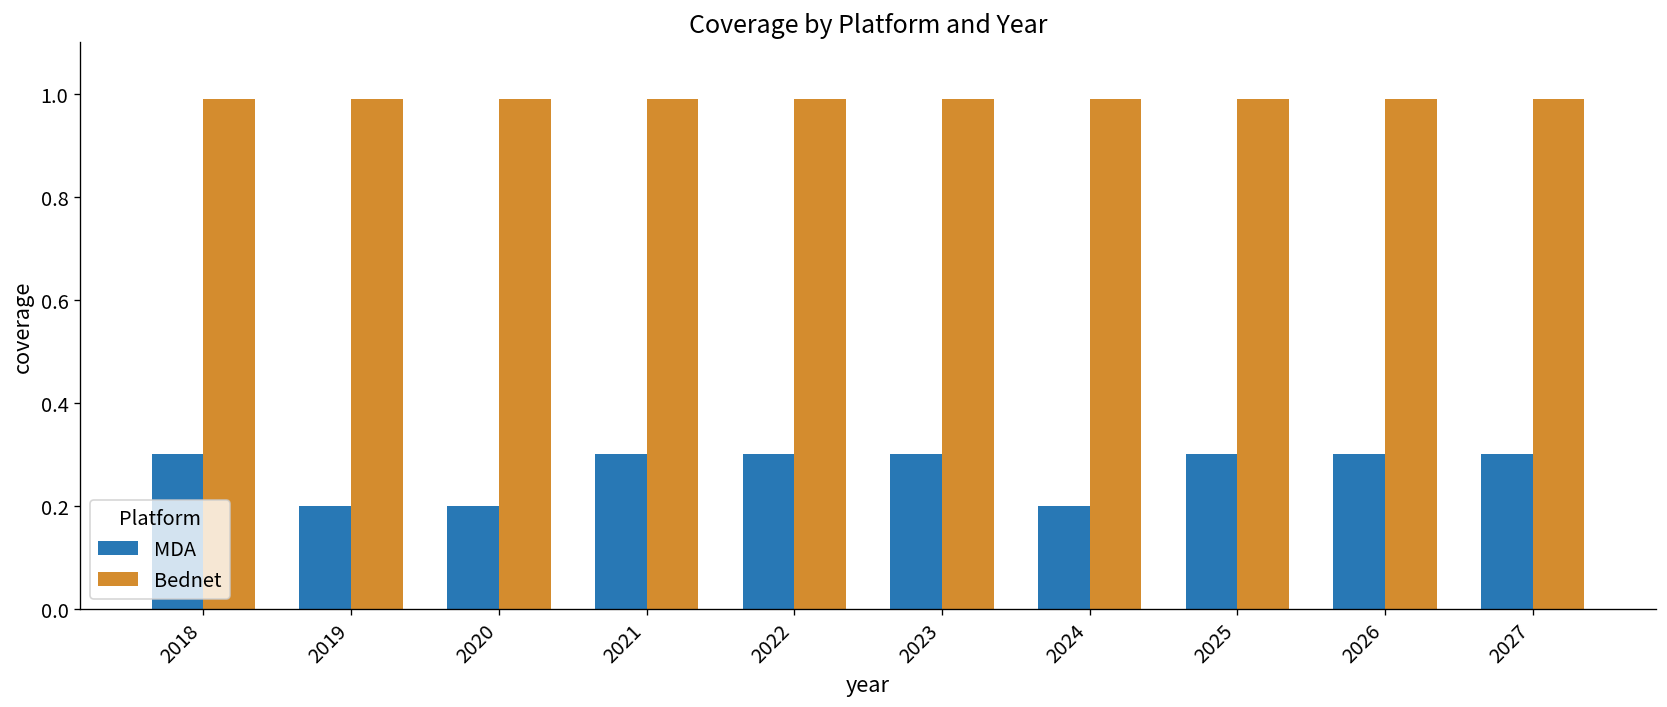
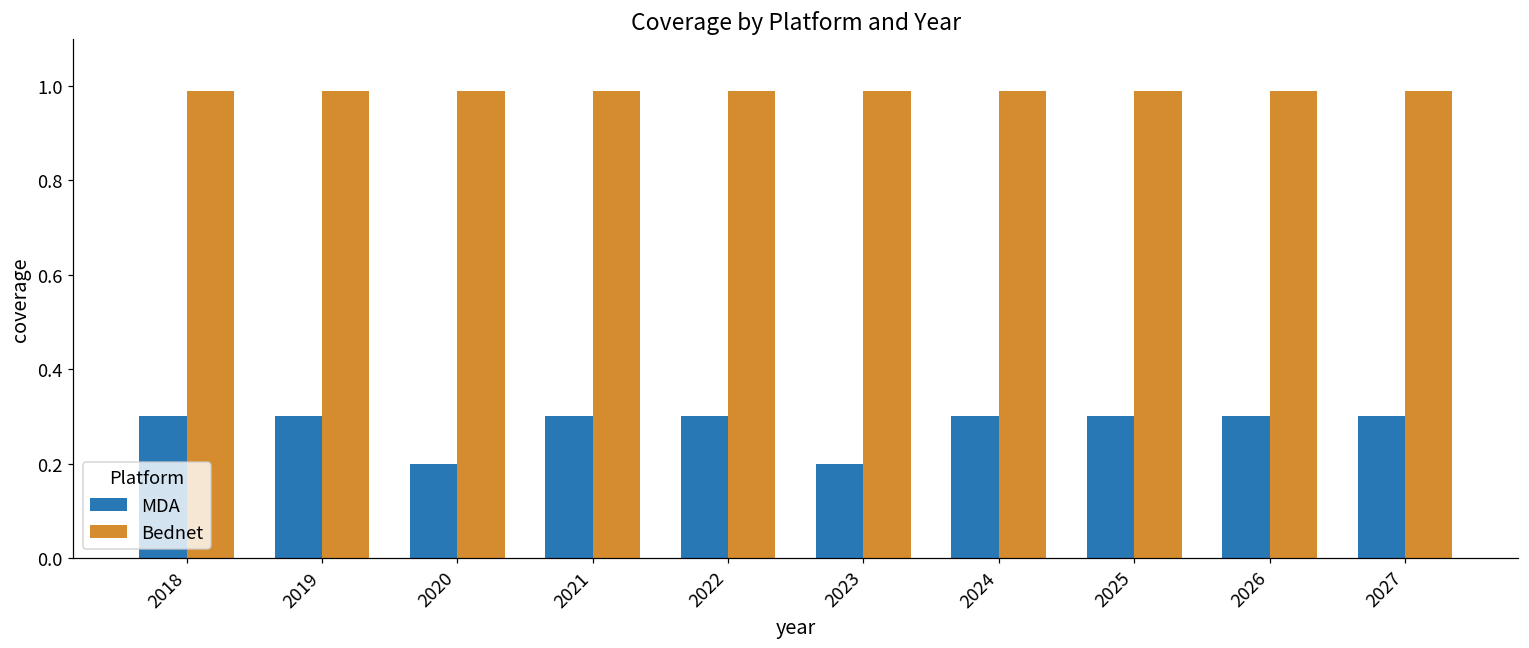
  {
    "MDA": {
      "2018": 0.3,
-     "2019": 0.2,
+     "2019": 0.3,
      "2020": 0.2,
      "2021": 0.3,
      "2022": 0.3,
-     "2023": 0.3,
-     "2024": 0.2,
+     "2023": 0.2,
+     "2024": 0.3,
      "2025": 0.3,
      "2026": 0.3,
      "2027": 0.3
    },
    "Bednet": {
      "2018": 0.99,
      "2019": 0.99,
      "2020": 0.99,
      "2021": 0.99,
      "2022": 0.99,
      "2023": 0.99,
      "2024": 0.99,
      "2025": 0.99,
      "2026": 0.99,
      "2027": 0.99
    }
  }
